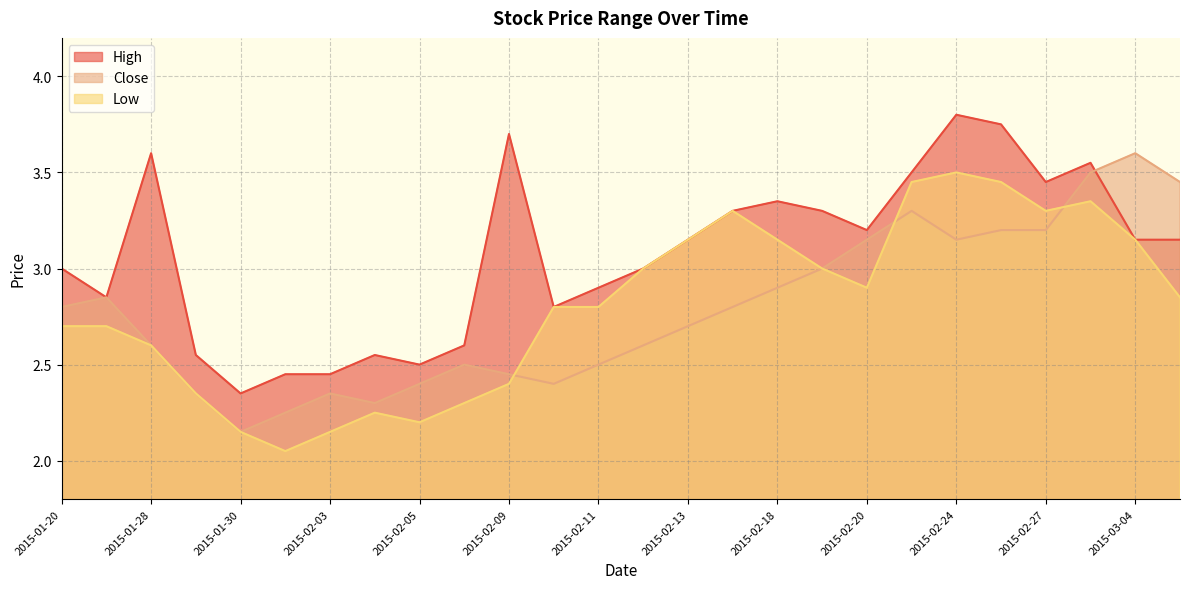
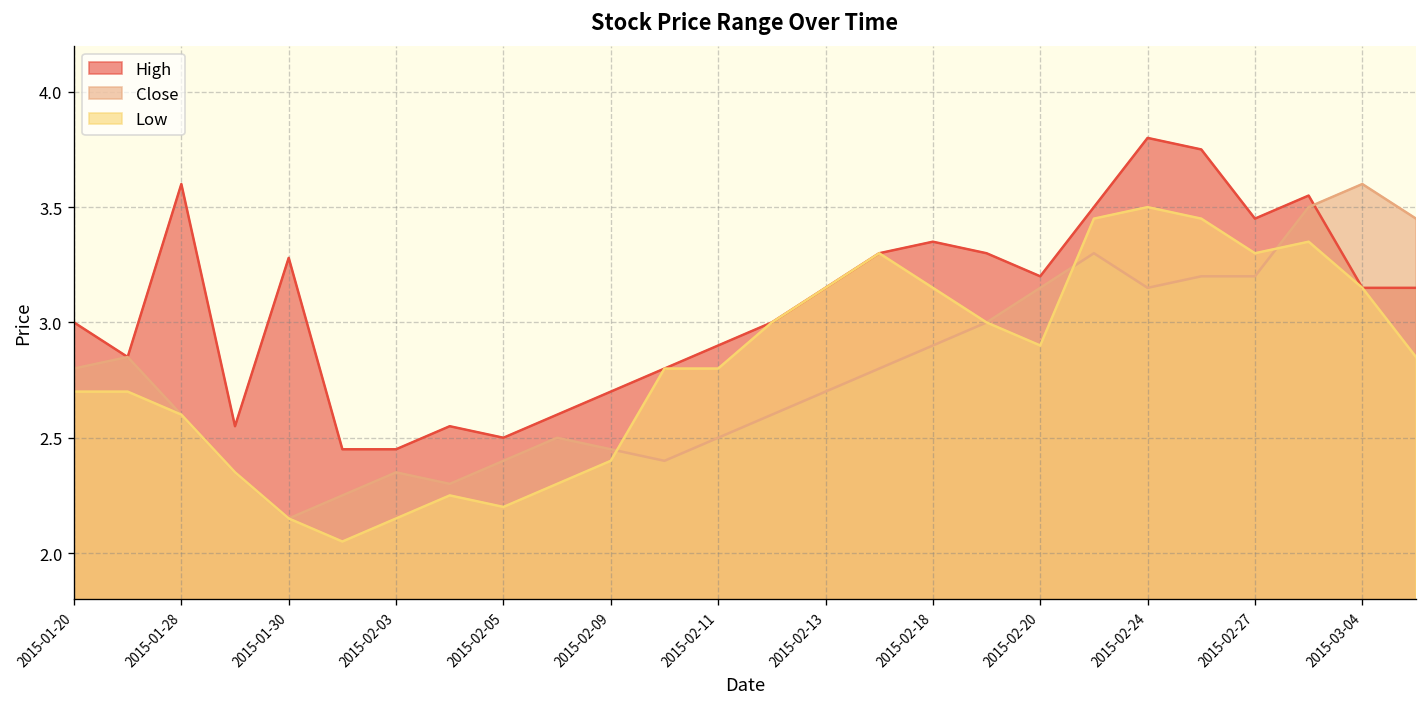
  {
    "High": {
      "2015-01-20": 3.00,
      "2015-01-28": 3.60,
-     "2015-01-30": 2.35,
+     "2015-01-30": 3.28,
      "2015-02-03": 2.45,
      "2015-02-05": 2.50,
-     "2015-02-09": 3.7,
+     "2015-02-09": 2.7,
      "2015-02-11": 2.90,
      "2015-02-18": 3.35,
      "2015-02-20": 3.20,
      "2015-02-24": 3.80,
      "2015-02-27": 3.45
    }
  }
